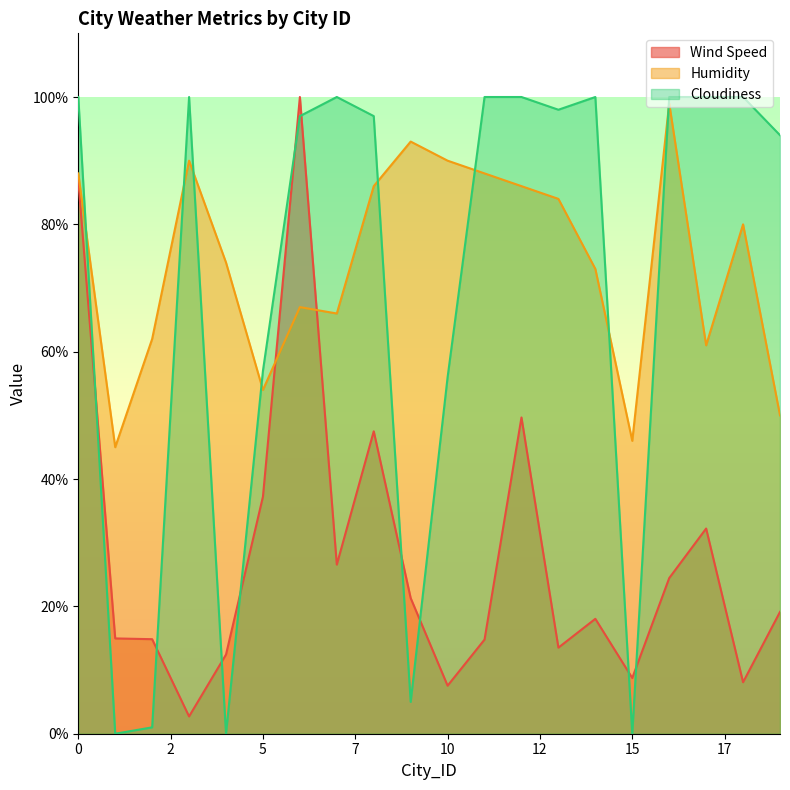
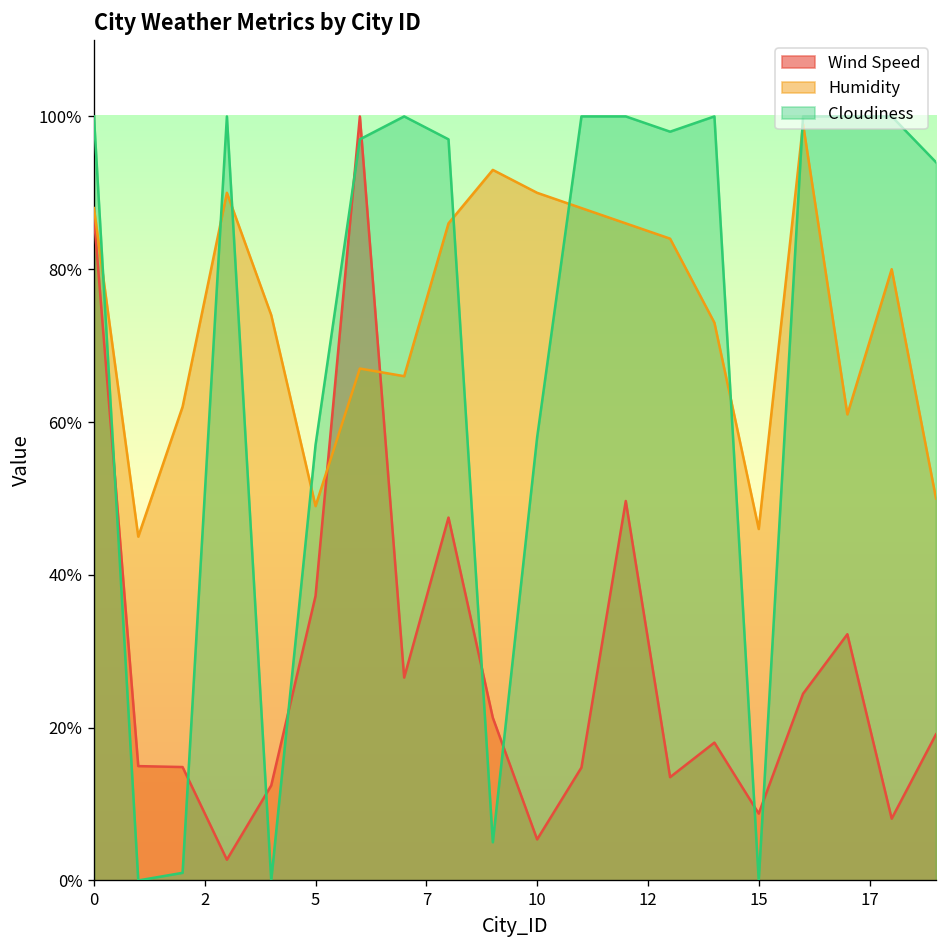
  {
    "Wind Speed": {
      "0": "87%",
      "5": "37%",
-     "10": "8%",
+     "10": "5%",
      "15": "9%"
    },
    "Humidity": {
      "0": "88%",
-     "5": "54%",
+     "5": "49%",
      "10": "90%",
      "15": "46%"
    },
    "Cloudiness": {
      "0": "100%",
      "5": "57%",
-     "10": "56%",
+     "10": "58%",
      "15": "0%"
    }
  }
